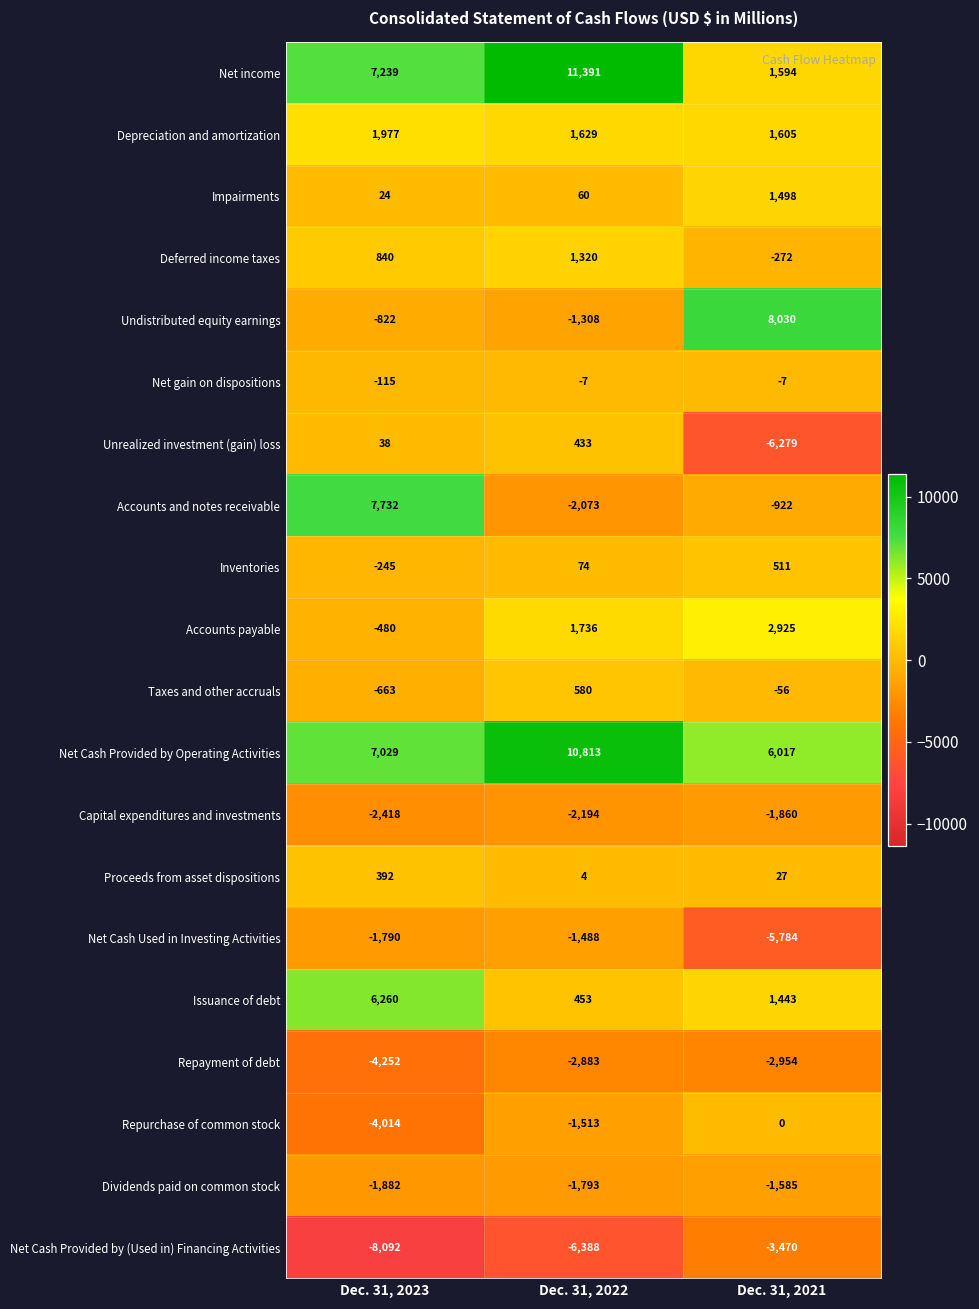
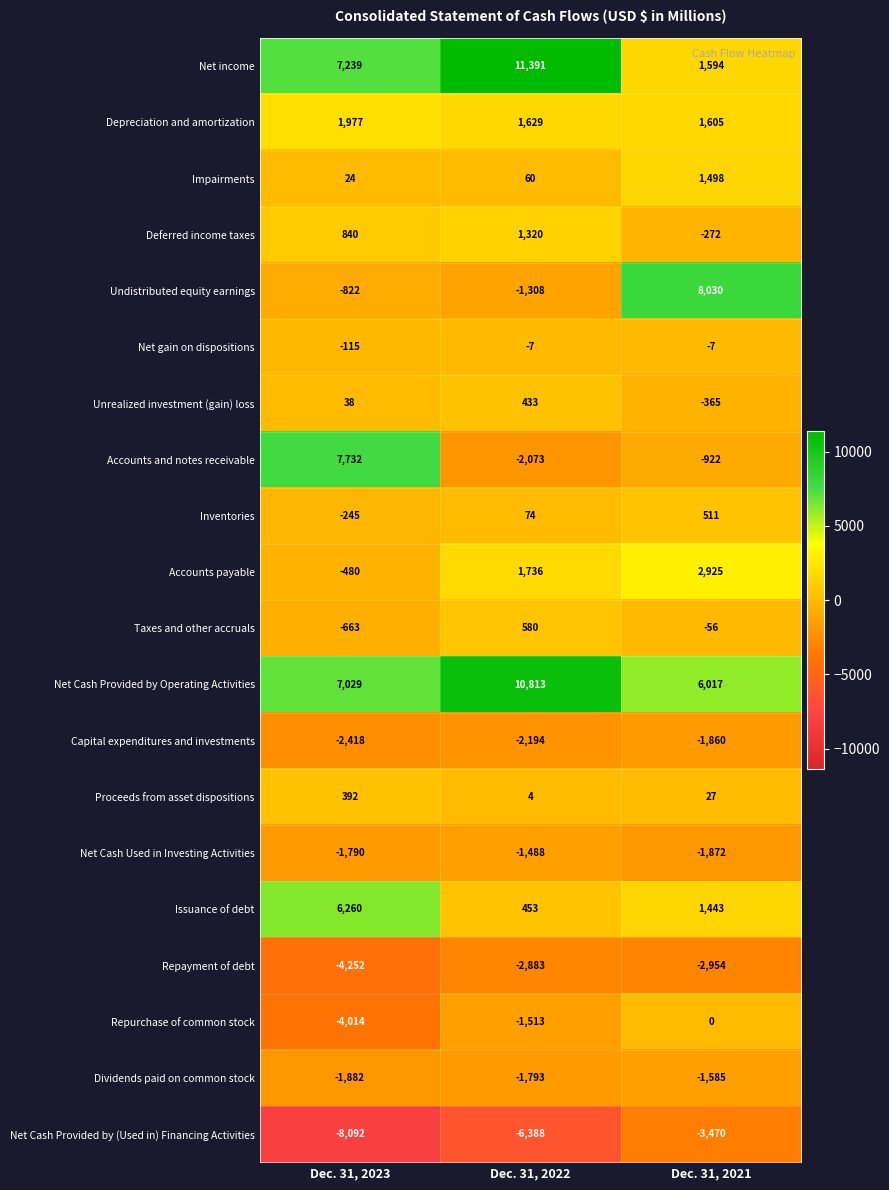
  {
    "Net income": {
      "Dec. 31, 2023": "7,239",
      "Dec. 31, 2022": "11,391"
    },
    "Depreciation and amortization": {
      "Dec. 31, 2023": "1,977",
      "Dec. 31, 2022": "1,629",
      "Dec. 31, 2021": "1,605"
    },
    "Impairments": {
      "Dec. 31, 2023": "24",
      "Dec. 31, 2022": "60",
      "Dec. 31, 2021": "1,498"
    },
    "Deferred income taxes": {
      "Dec. 31, 2023": "840",
      "Dec. 31, 2022": "1,320",
      "Dec. 31, 2021": "-272"
    },
    "Undistributed equity earnings": {
      "Dec. 31, 2023": "-822",
      "Dec. 31, 2022": "-1,308",
      "Dec. 31, 2021": "8,030"
    },
    "Net gain on dispositions": {
      "Dec. 31, 2023": "-115",
      "Dec. 31, 2022": "-7",
      "Dec. 31, 2021": "-7"
    },
    "Unrealized investment (gain) loss": {
      "Dec. 31, 2023": "38",
      "Dec. 31, 2022": "433",
-     "Dec. 31, 2021": "-6,279"
+     "Dec. 31, 2021": "-365"
    },
    "Accounts and notes receivable": {
      "Dec. 31, 2023": "7,732",
      "Dec. 31, 2022": "-2,073",
      "Dec. 31, 2021": "-922"
    },
    "Inventories": {
      "Dec. 31, 2023": "-245",
      "Dec. 31, 2022": "74",
      "Dec. 31, 2021": "511"
    },
    "Accounts payable": {
      "Dec. 31, 2023": "-480",
      "Dec. 31, 2022": "1,736",
      "Dec. 31, 2021": "2,925"
    },
    "Taxes and other accruals": {
      "Dec. 31, 2023": "-663",
      "Dec. 31, 2022": "580",
      "Dec. 31, 2021": "-56"
    },
    "Net Cash Provided by Operating Activities": {
      "Dec. 31, 2023": "7,029",
      "Dec. 31, 2022": "10,813",
      "Dec. 31, 2021": "6,017"
    },
    "Capital expenditures and investments": {
      "Dec. 31, 2023": "-2,418",
      "Dec. 31, 2022": "-2,194",
      "Dec. 31, 2021": "-1,860"
    },
    "Proceeds from asset dispositions": {
      "Dec. 31, 2023": "392",
      "Dec. 31, 2022": "4",
      "Dec. 31, 2021": "27"
    },
    "Net Cash Used in Investing Activities": {
      "Dec. 31, 2023": "-1,790",
      "Dec. 31, 2022": "-1,488",
-     "Dec. 31, 2021": "-5,784"
+     "Dec. 31, 2021": "-1,872"
    },
    "Issuance of debt": {
      "Dec. 31, 2023": "6,260",
      "Dec. 31, 2022": "453",
      "Dec. 31, 2021": "1,443"
    },
    "Repayment of debt": {
      "Dec. 31, 2023": "-4,252",
      "Dec. 31, 2022": "-2,883",
      "Dec. 31, 2021": "-2,954"
    },
    "Repurchase of common stock": {
      "Dec. 31, 2023": "-4,014",
      "Dec. 31, 2022": "-1,513",
      "Dec. 31, 2021": "0"
    },
    "Dividends paid on common stock": {
      "Dec. 31, 2023": "-1,882",
      "Dec. 31, 2022": "-1,793",
      "Dec. 31, 2021": "-1,585"
    },
    "Net Cash Provided by (Used in) Financing Activities": {
      "Dec. 31, 2023": "-8,092",
      "Dec. 31, 2022": "-6,388",
      "Dec. 31, 2021": "-3,470"
    }
  }
